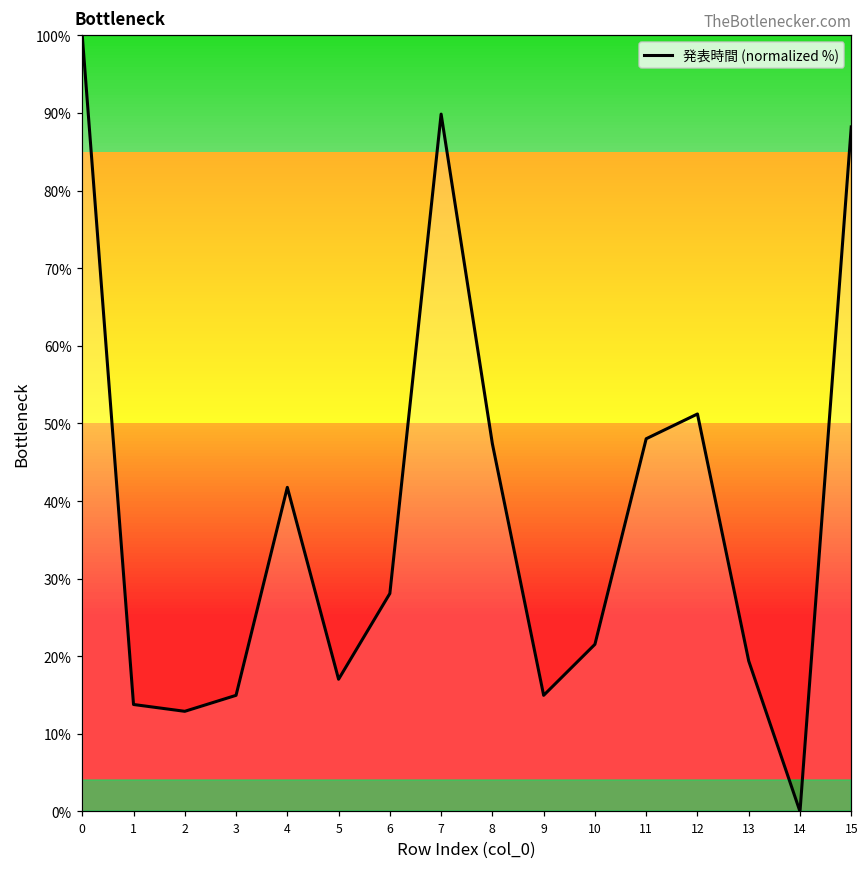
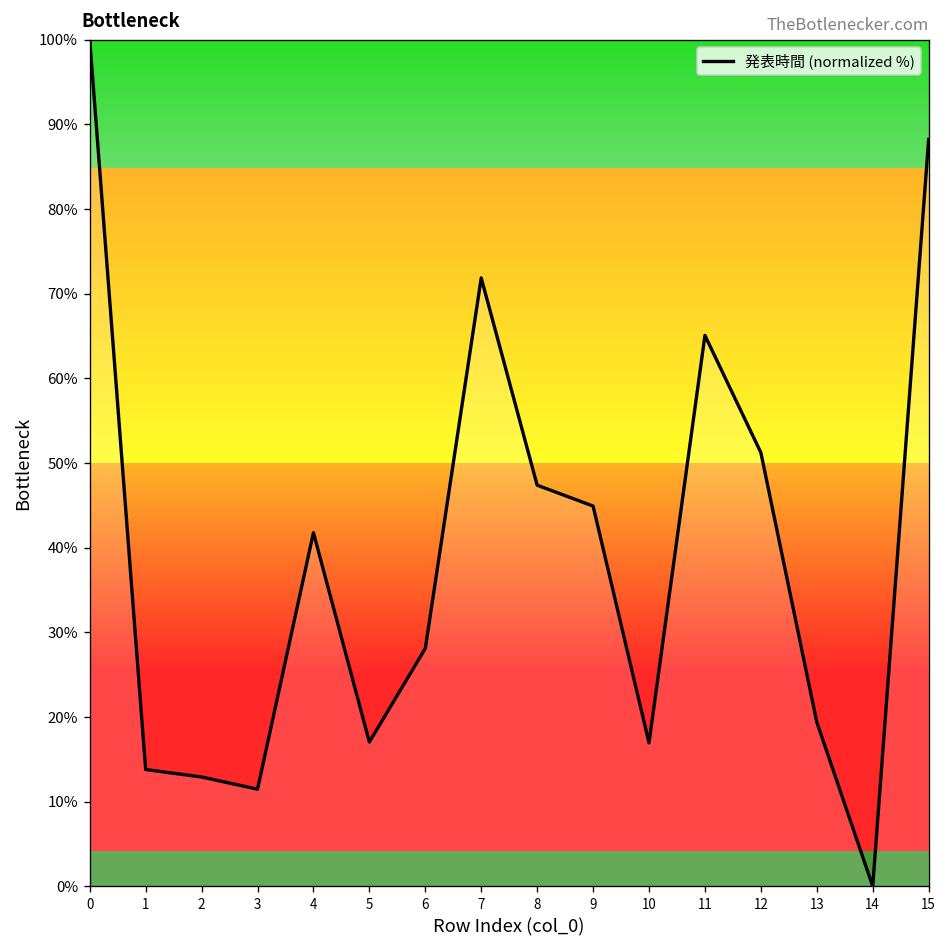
  {
    "0": "100%",
    "1": "14%",
    "2": "13%",
-   "3": "15%",
+   "3": "11%",
    "4": "42%",
    "5": "17%",
    "6": "28%",
-   "7": "90%",
+   "7": "72%",
    "8": "47%",
-   "9": "15%",
-   "10": "22%",
-   "11": "48%",
+   "9": "45%",
+   "10": "17%",
+   "11": "65%",
    "12": "51%",
    "13": "19%",
    "15": "88%"
  }
